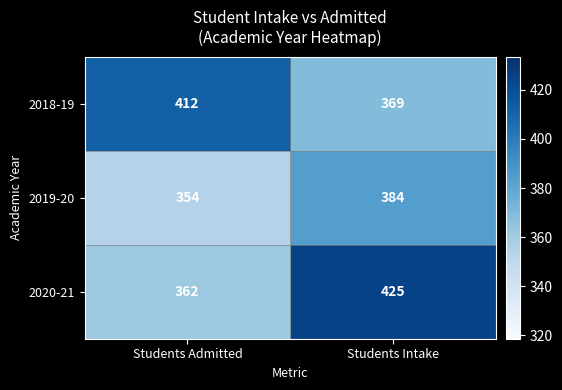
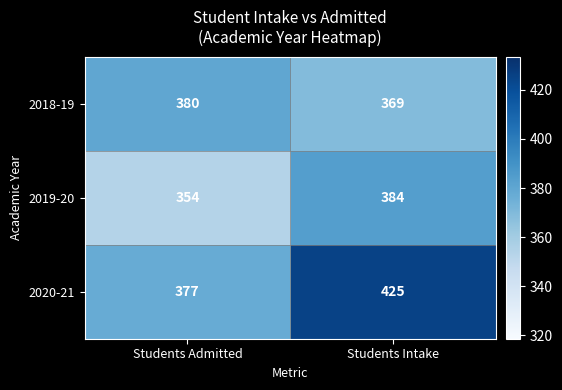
  {
    "2018-19": {
-     "Students Admitted": 412,
+     "Students Admitted": 380,
      "Students Intake": 369
    },
    "2019-20": {
      "Students Admitted": 354,
      "Students Intake": 384
    },
    "2020-21": {
-     "Students Admitted": 362,
+     "Students Admitted": 377,
      "Students Intake": 425
    }
  }
